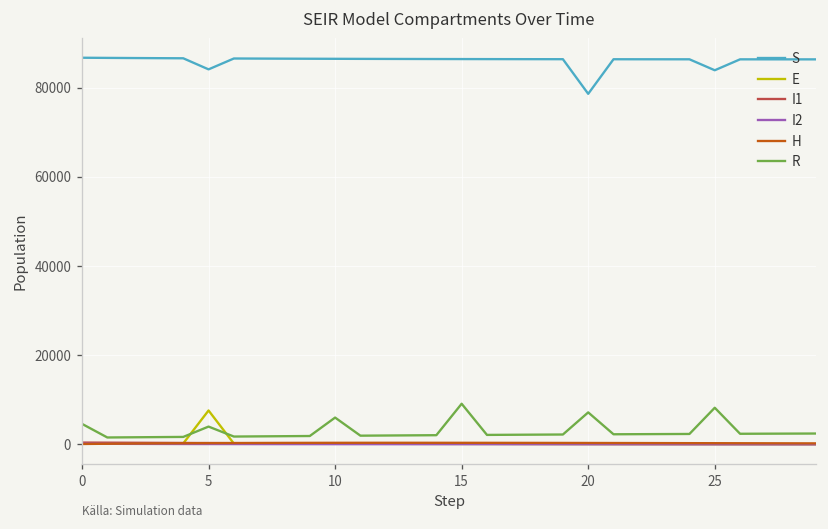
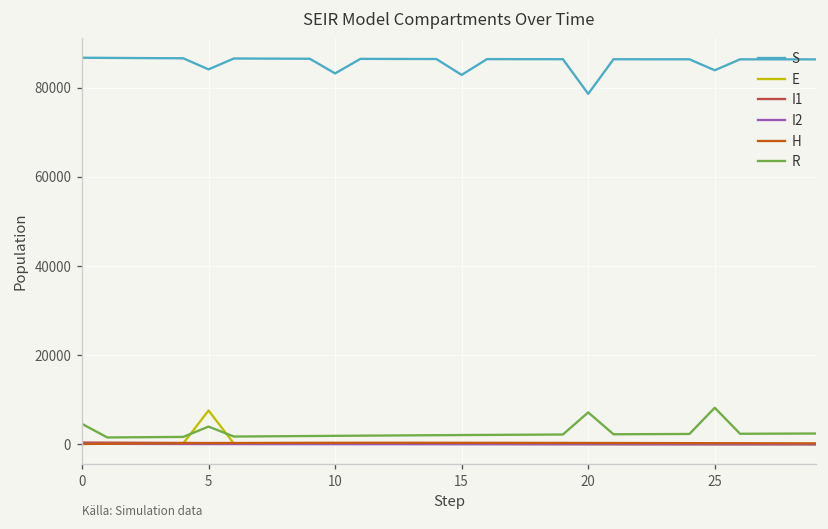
  {
    "S": {
      "0": 87000,
      "5": 84000,
-     "10": 86000,
-     "15": 86000,
+     "10": 83000,
+     "15": 83000,
      "20": 79000,
      "25": 84000
    },
    "E": {
      "5": 8000
    },
    "R": {
      "0": 5000,
      "5": 4000,
-     "10": 6000,
-     "15": 9000,
+     "10": 2000,
+     "15": 2000,
      "20": 7000,
      "25": 8000
    }
  }
